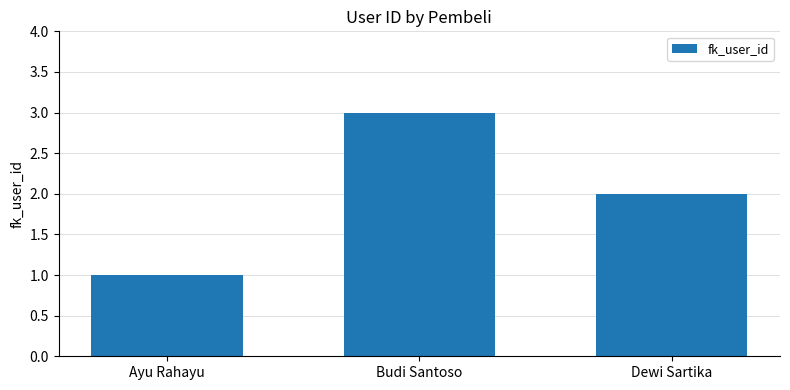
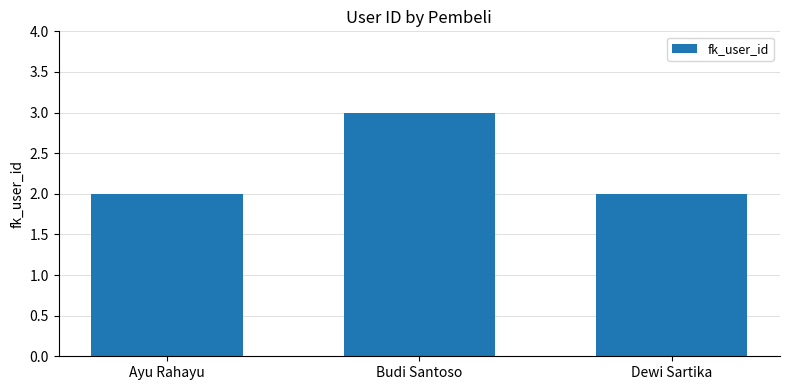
  {
-   "Ayu Rahayu": 1,
+   "Ayu Rahayu": 2,
    "Budi Santoso": 3,
    "Dewi Sartika": 2
  }
